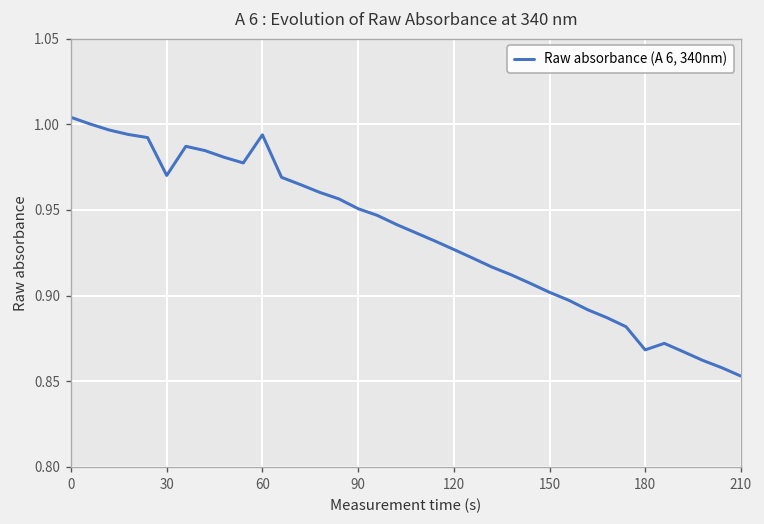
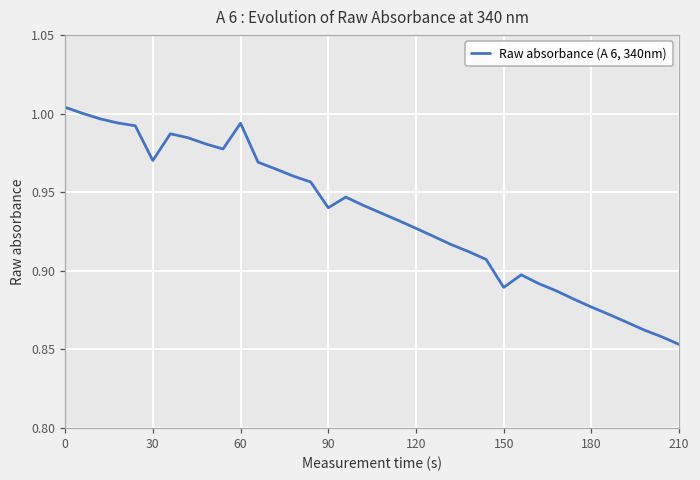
  {
    "0": 1.004,
    "30": 0.970,
    "60": 0.994,
-   "90": 0.951,
+   "90": 0.940,
    "120": 0.927,
-   "150": 0.902,
-   "180": 0.868,
+   "150": 0.889,
+   "180": 0.877,
    "210": 0.853
  }
